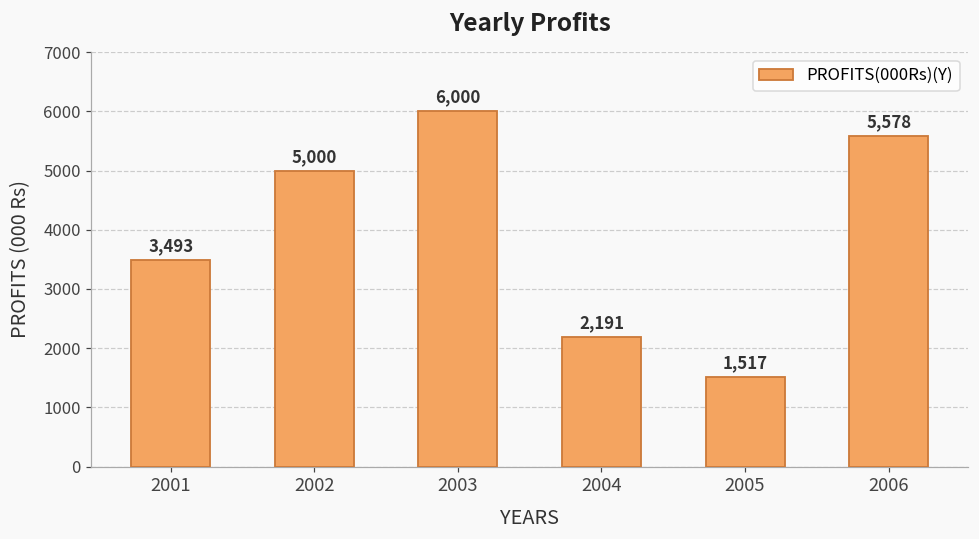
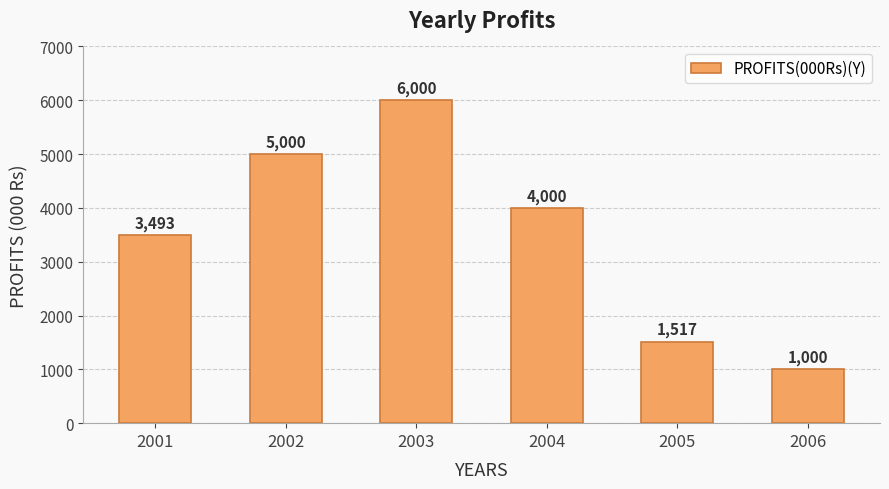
  {
    "2001": "3,493",
    "2002": "5,000",
    "2003": "6,000",
-   "2004": "2,191",
+   "2004": "4,000",
    "2005": "1,517",
-   "2006": "5,578"
+   "2006": "1,000"
  }
